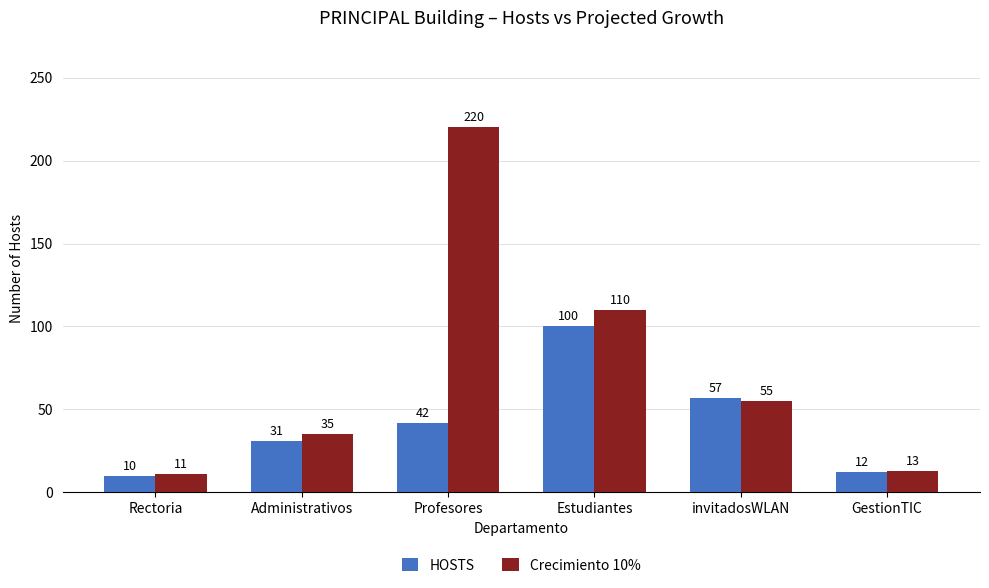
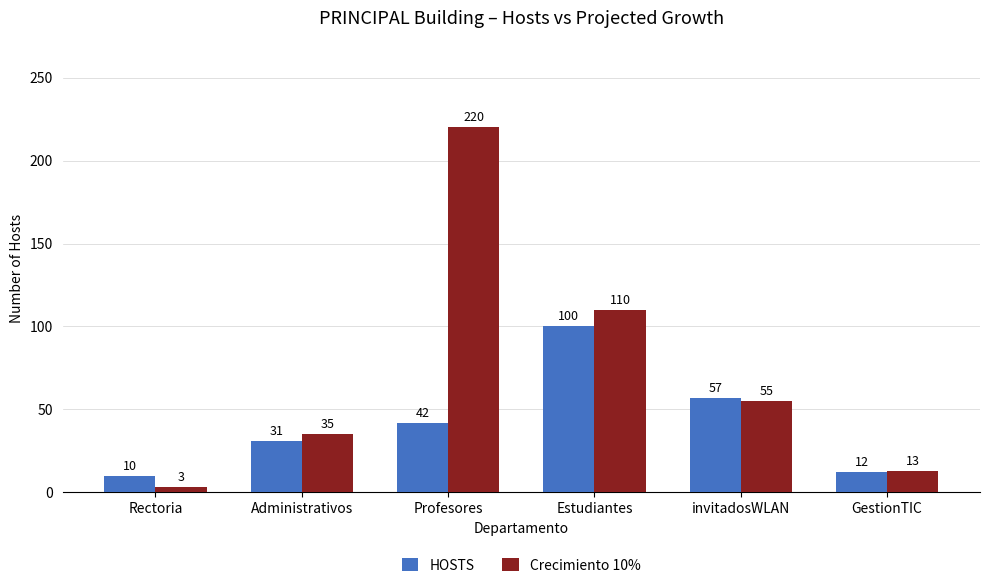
  {
    "HOSTS": {
      "Rectoria": 10,
      "Administrativos": 31,
      "Profesores": 42,
      "Estudiantes": 100,
      "invitadosWLAN": 57,
      "GestionTIC": 12
    },
    "Crecimiento 10%": {
-     "Rectoria": 11,
+     "Rectoria": 3,
      "Administrativos": 35,
      "Profesores": 220,
      "Estudiantes": 110,
      "invitadosWLAN": 55,
      "GestionTIC": 13
    }
  }
